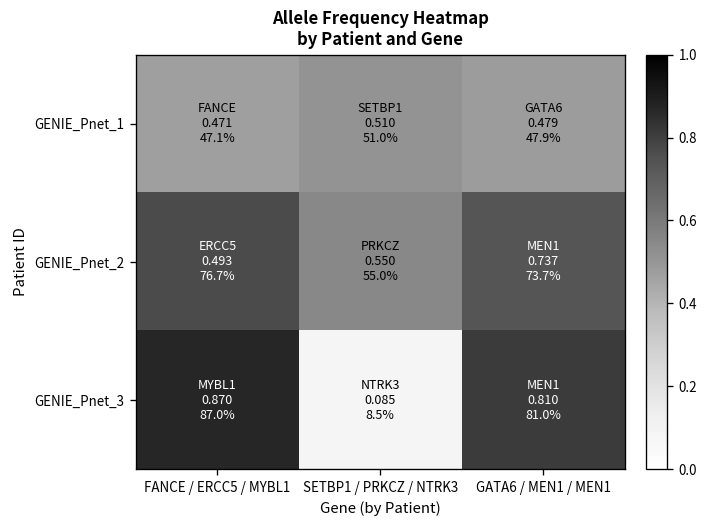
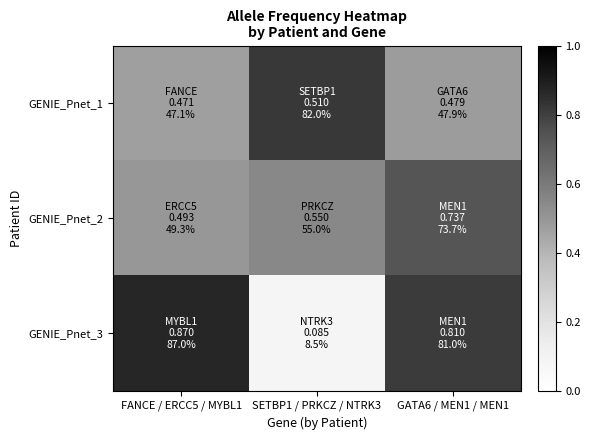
  {
    "GENIE_Pnet_1": {
-     "SETBP1 / PRKCZ / NTRK3": "51.0%"
+     "SETBP1 / PRKCZ / NTRK3": "82.0%"
    },
    "GENIE_Pnet_2": {
-     "FANCE / ERCC5 / MYBL1": "76.7%"
+     "FANCE / ERCC5 / MYBL1": "49.3%"
    }
  }
